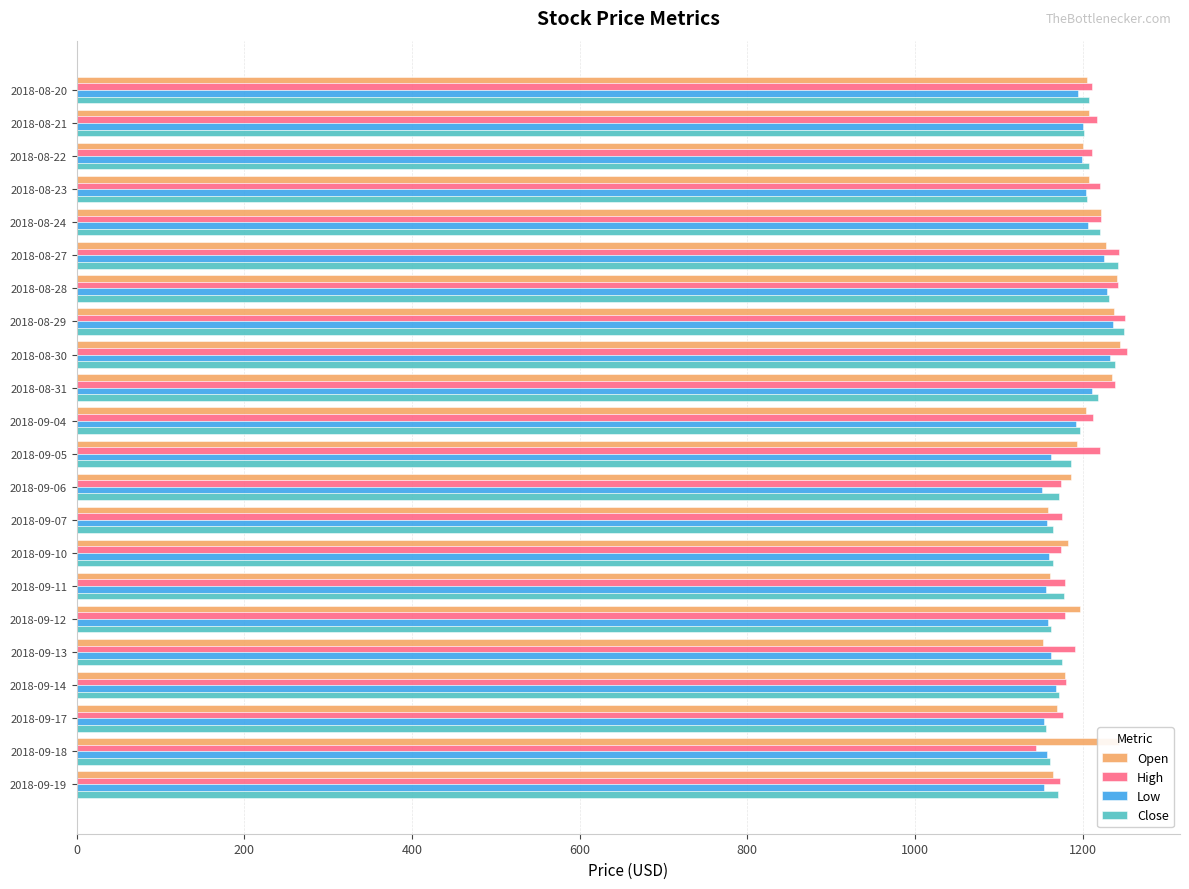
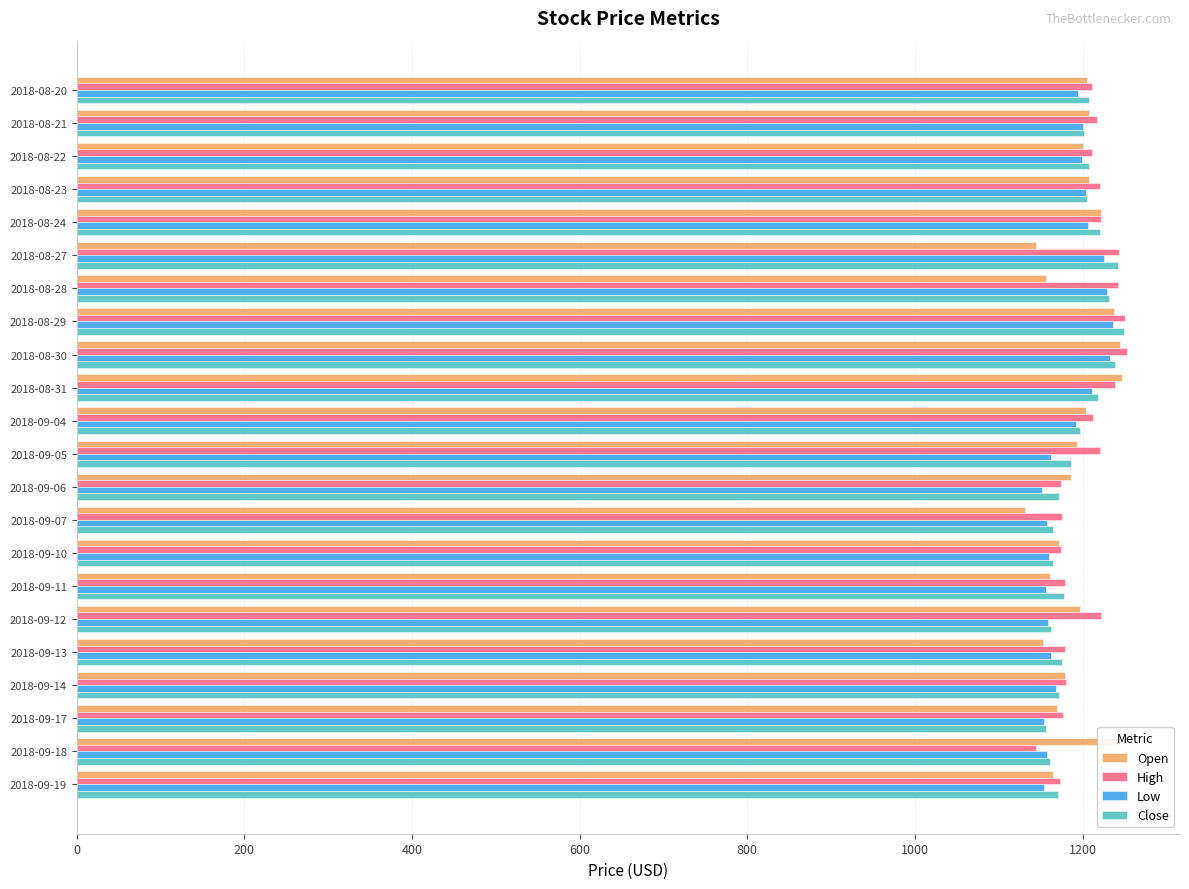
  {
    "Open": {
      "2018-08-20": 1210,
      "2018-08-21": 1210,
      "2018-08-22": 1200,
      "2018-08-23": 1210,
      "2018-08-24": 1220,
-     "2018-08-27": 1230,
-     "2018-08-28": 1240,
+     "2018-08-27": 1140,
+     "2018-08-28": 1160,
      "2018-08-29": 1240,
      "2018-08-30": 1240,
-     "2018-08-31": 1230,
+     "2018-08-31": 1250,
      "2018-09-04": 1200,
      "2018-09-05": 1190,
      "2018-09-06": 1190,
-     "2018-09-07": 1160,
-     "2018-09-10": 1180,
+     "2018-09-07": 1130,
+     "2018-09-10": 1170,
      "2018-09-11": 1160,
      "2018-09-12": 1200,
      "2018-09-13": 1150,
      "2018-09-14": 1180,
      "2018-09-17": 1170,
      "2018-09-19": 1160
    },
    "High": {
      "2018-08-20": 1210,
      "2018-08-21": 1220,
      "2018-08-22": 1210,
      "2018-08-23": 1220,
      "2018-08-24": 1220,
      "2018-08-27": 1240,
      "2018-08-28": 1240,
      "2018-08-29": 1250,
      "2018-08-30": 1250,
      "2018-08-31": 1240,
      "2018-09-04": 1210,
      "2018-09-05": 1220,
      "2018-09-06": 1170,
      "2018-09-07": 1180,
      "2018-09-10": 1170,
      "2018-09-11": 1180,
-     "2018-09-12": 1180,
-     "2018-09-13": 1190,
+     "2018-09-12": 1220,
+     "2018-09-13": 1180,
      "2018-09-14": 1180,
      "2018-09-17": 1180,
      "2018-09-18": 1140,
      "2018-09-19": 1170
    }
  }
